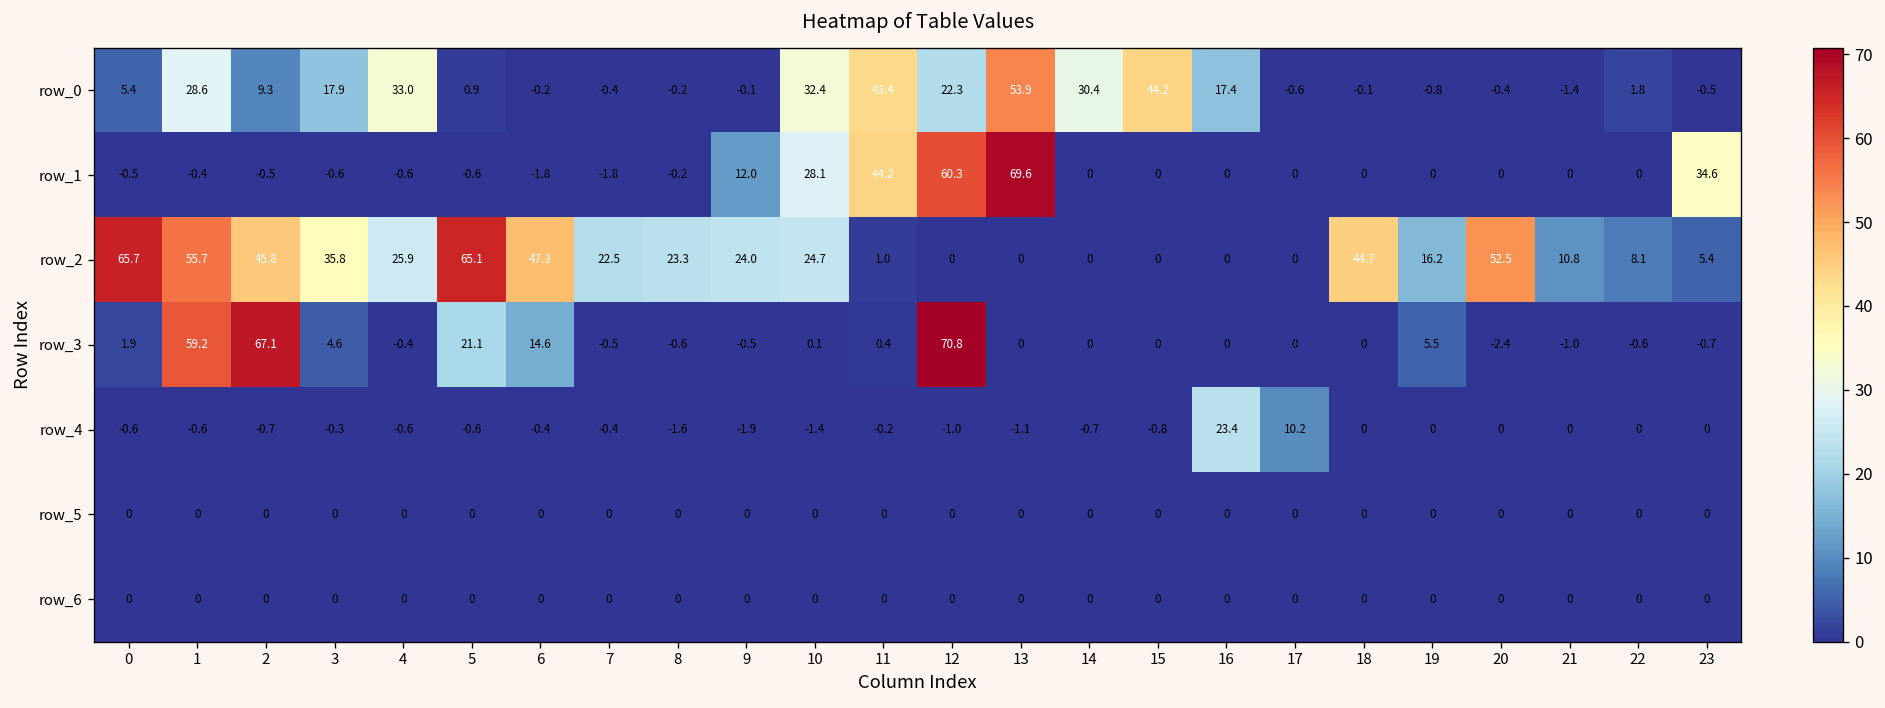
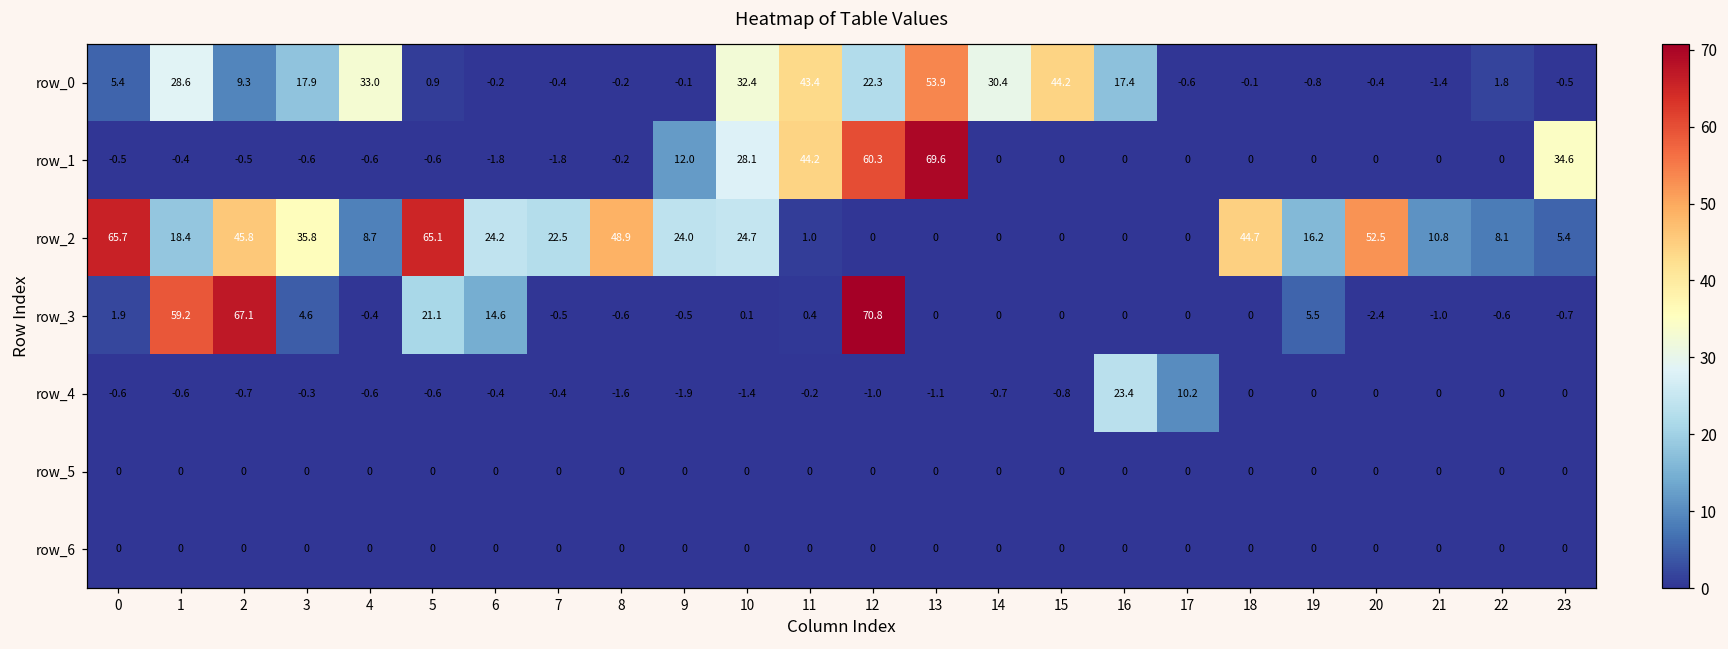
  {
    "row_0": {
      "0": 5.4,
      "1": 28.6,
      "2": 9.3,
      "3": 17.9,
      "4": 33.0,
      "5": 0.9,
      "6": -0.2,
      "7": -0.4,
      "8": -0.2,
      "9": -0.1,
      "10": 32.4,
      "11": 43.4,
      "12": 22.3,
      "13": 53.9,
      "14": 30.4,
      "15": 44.2,
      "16": 17.4,
      "17": -0.6,
      "18": -0.1,
      "19": -0.8,
      "20": -0.4,
      "21": -1.4,
      "22": 1.8,
      "23": -0.5
    },
    "row_1": {
      "0": -0.5,
      "1": -0.4,
      "2": -0.5,
      "3": -0.6,
      "4": -0.6,
      "5": -0.6,
      "6": -1.8,
      "7": -1.8,
      "8": -0.2,
      "9": 12.0,
      "10": 28.1,
      "11": 44.2,
      "12": 60.3,
      "13": 69.6,
      "14": 0,
      "15": 0,
      "16": 0,
      "17": 0,
      "18": 0,
      "19": 0,
      "20": 0,
      "21": 0,
      "22": 0,
      "23": 34.6
    },
    "row_2": {
      "0": 65.7,
-     "1": 55.7,
+     "1": 18.4,
      "2": 45.8,
      "3": 35.8,
-     "4": 25.9,
+     "4": 8.7,
      "5": 65.1,
-     "6": 47.3,
+     "6": 24.2,
      "7": 22.5,
-     "8": 23.3,
+     "8": 48.9,
      "9": 24.0,
      "10": 24.7,
      "11": 1.0,
      "12": 0,
      "13": 0,
      "14": 0,
      "15": 0,
      "16": 0,
      "17": 0,
      "18": 44.7,
      "19": 16.2,
      "20": 52.5,
      "21": 10.8,
      "22": 8.1,
      "23": 5.4
    },
    "row_3": {
      "0": 1.9,
      "1": 59.2,
      "2": 67.1,
      "3": 4.6,
      "4": -0.4,
      "5": 21.1,
      "6": 14.6,
      "7": -0.5,
      "8": -0.6,
      "9": -0.5,
      "10": 0.1,
      "11": 0.4,
      "12": 70.8,
      "13": 0,
      "14": 0,
      "15": 0,
      "16": 0,
      "17": 0,
      "18": 0,
      "19": 5.5,
      "20": -2.4,
      "21": -1.0,
      "22": -0.6,
      "23": -0.7
    },
    "row_4": {
      "0": -0.6,
      "1": -0.6,
      "2": -0.7,
      "3": -0.3,
      "4": -0.6,
      "5": -0.6,
      "6": -0.4,
      "7": -0.4,
      "8": -1.6,
      "9": -1.9,
      "10": -1.4,
      "11": -0.2,
      "12": -1.0,
      "13": -1.1,
      "14": -0.7,
      "15": -0.8,
      "16": 23.4,
      "17": 10.2,
      "18": 0,
      "19": 0,
      "20": 0,
      "21": 0,
      "22": 0,
      "23": 0
    },
    "row_5": {
      "0": 0,
      "1": 0,
      "2": 0,
      "3": 0,
      "4": 0,
      "5": 0,
      "6": 0,
      "7": 0,
      "8": 0,
      "9": 0,
      "10": 0,
      "11": 0,
      "12": 0,
      "13": 0,
      "14": 0,
      "15": 0,
      "16": 0,
      "17": 0,
      "18": 0,
      "19": 0,
      "20": 0,
      "21": 0,
      "22": 0,
      "23": 0
    },
    "row_6": {
      "0": 0,
      "1": 0,
      "2": 0,
      "3": 0,
      "4": 0,
      "5": 0,
      "6": 0,
      "7": 0,
      "8": 0,
      "9": 0,
      "10": 0,
      "11": 0,
      "12": 0,
      "13": 0,
      "14": 0,
      "15": 0,
      "16": 0,
      "17": 0,
      "18": 0,
      "19": 0,
      "20": 0,
      "21": 0,
      "22": 0,
      "23": 0
    }
  }
